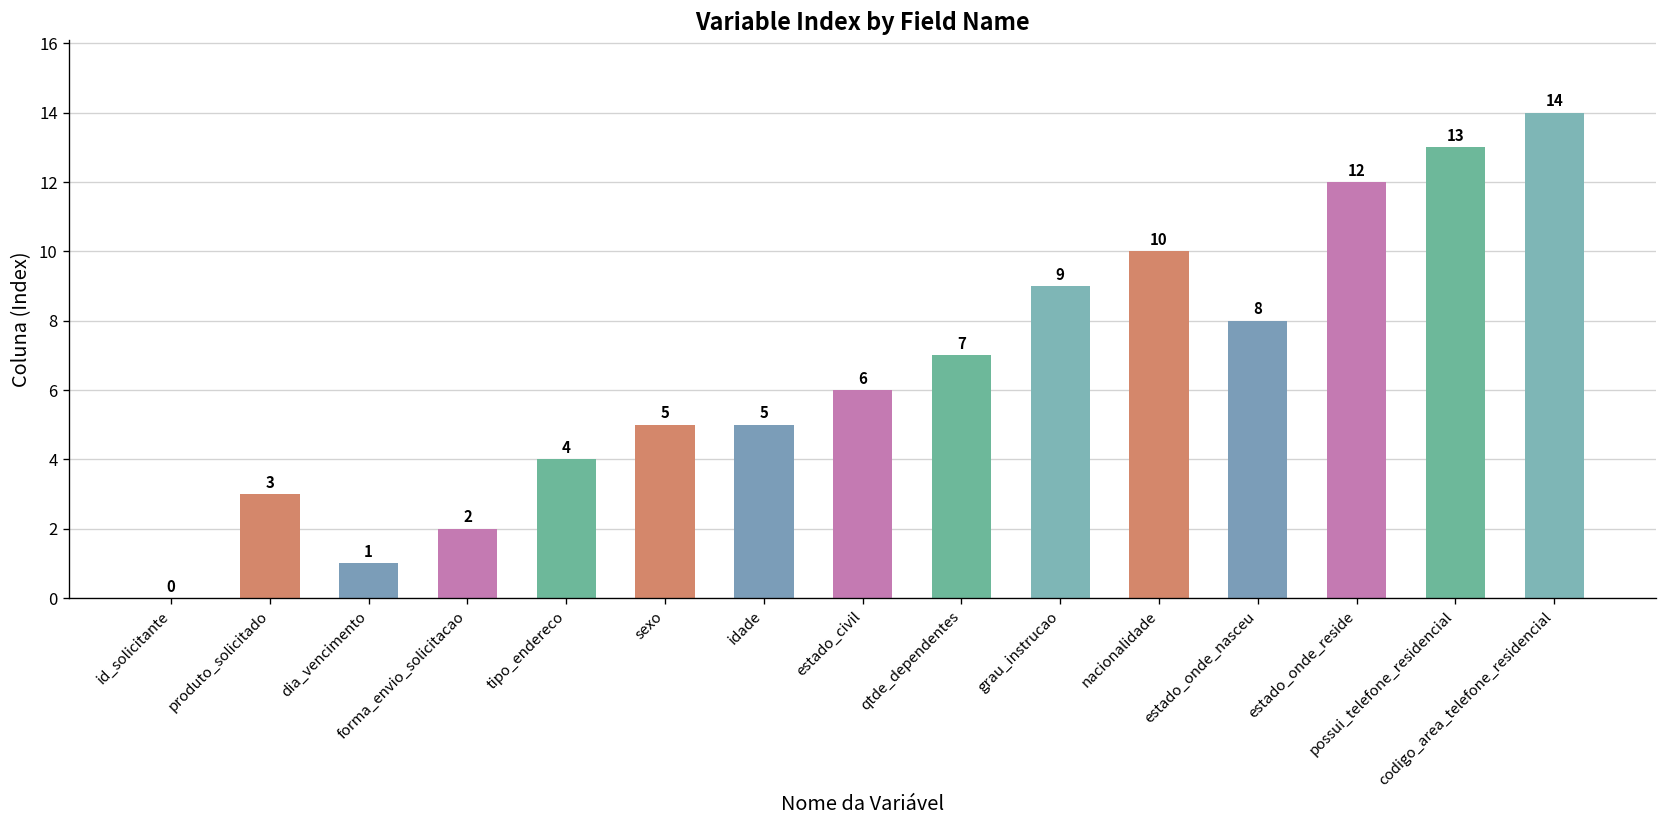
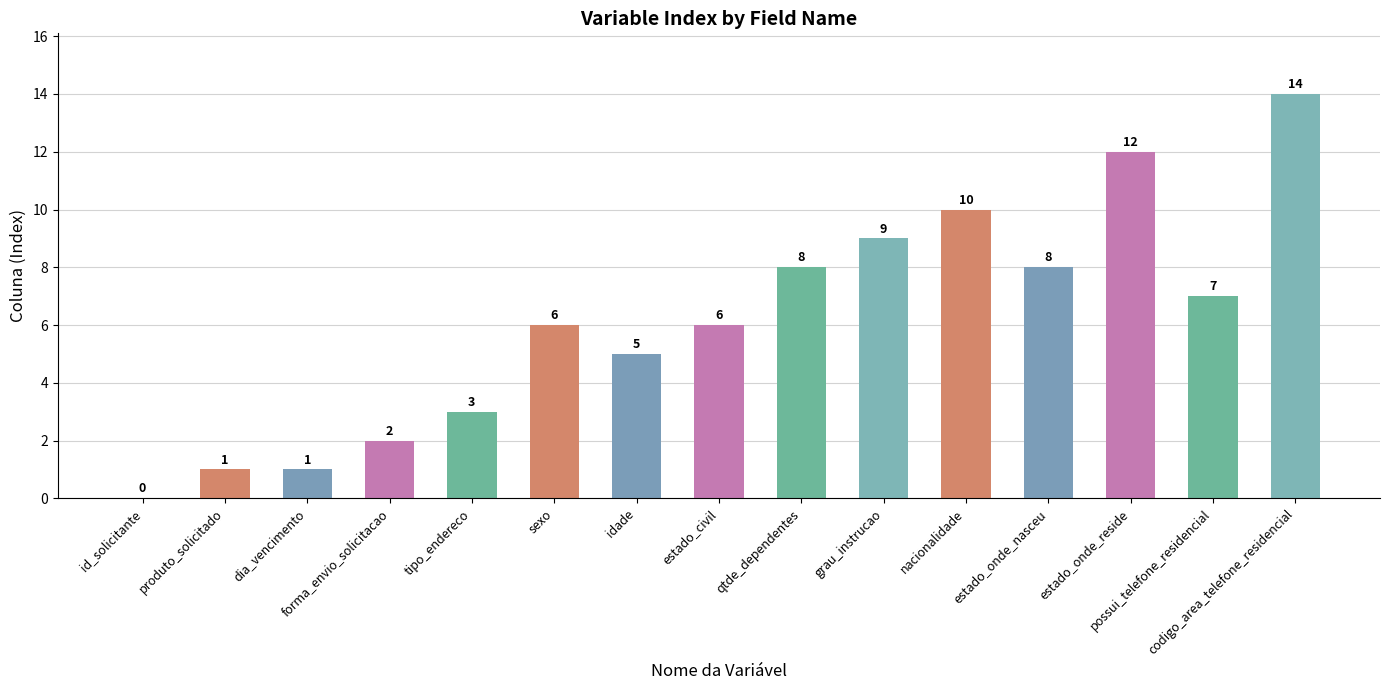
  {
    "id_solicitante": 0,
-   "produto_solicitado": 3,
+   "produto_solicitado": 1,
    "dia_vencimento": 1,
    "forma_envio_solicitacao": 2,
-   "tipo_endereco": 4,
-   "sexo": 5,
+   "tipo_endereco": 3,
+   "sexo": 6,
    "idade": 5,
    "estado_civil": 6,
-   "qtde_dependentes": 7,
+   "qtde_dependentes": 8,
    "grau_instrucao": 9,
    "nacionalidade": 10,
    "estado_onde_nasceu": 8,
    "estado_onde_reside": 12,
-   "possui_telefone_residencial": 13,
+   "possui_telefone_residencial": 7,
    "codigo_area_telefone_residencial": 14
  }
